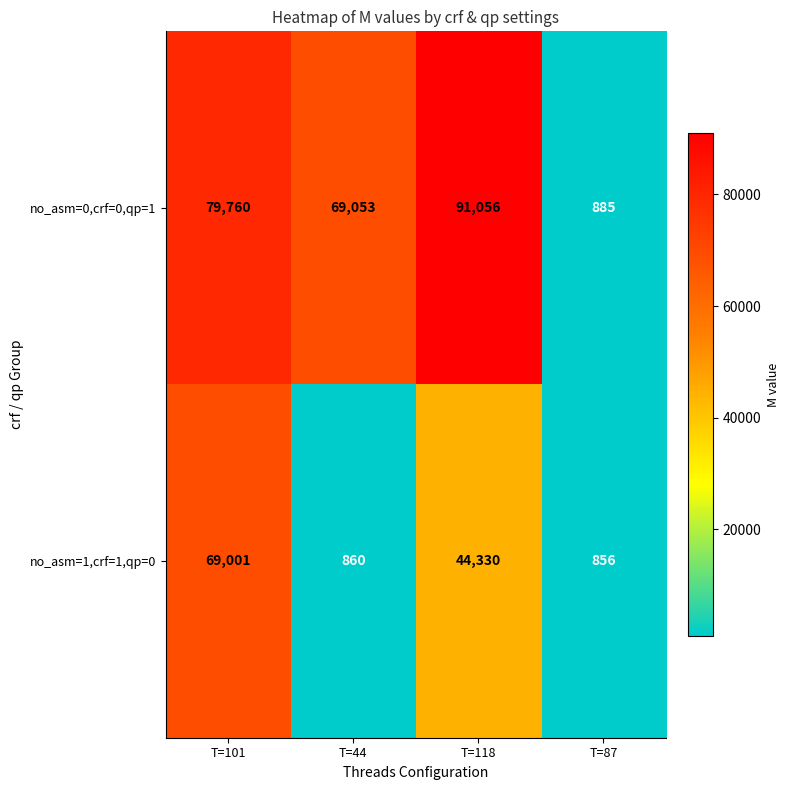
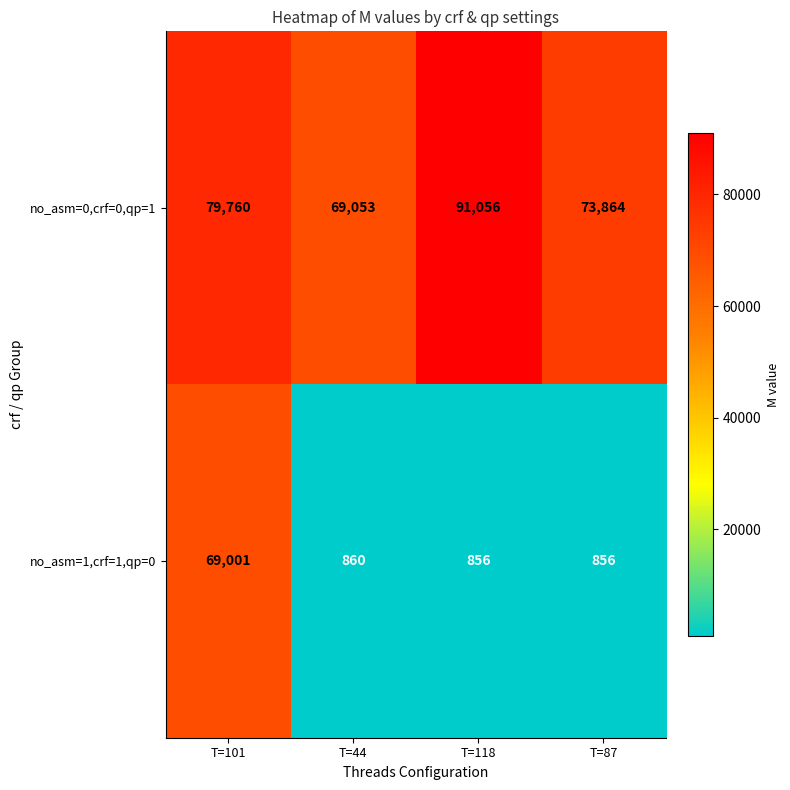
  {
    "no_asm=0,crf=0,qp=1": {
      "T=101": "79,760",
      "T=44": "69,053",
      "T=118": "91,056",
-     "T=87": "885"
+     "T=87": "73,864"
    },
    "no_asm=1,crf=1,qp=0": {
      "T=101": "69,001",
      "T=44": "860",
-     "T=118": "44,330",
+     "T=118": "856",
      "T=87": "856"
    }
  }
